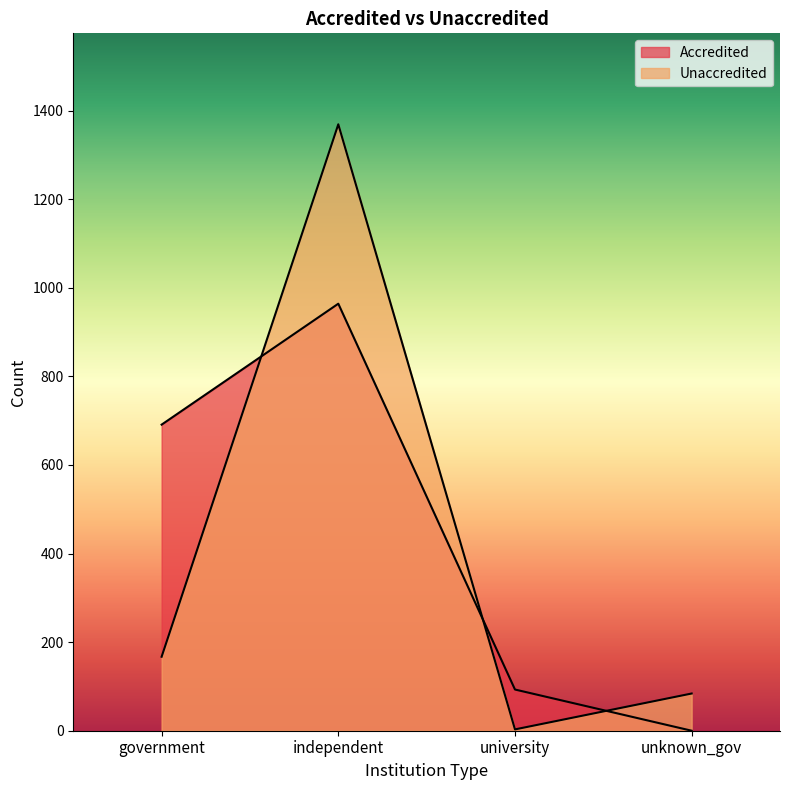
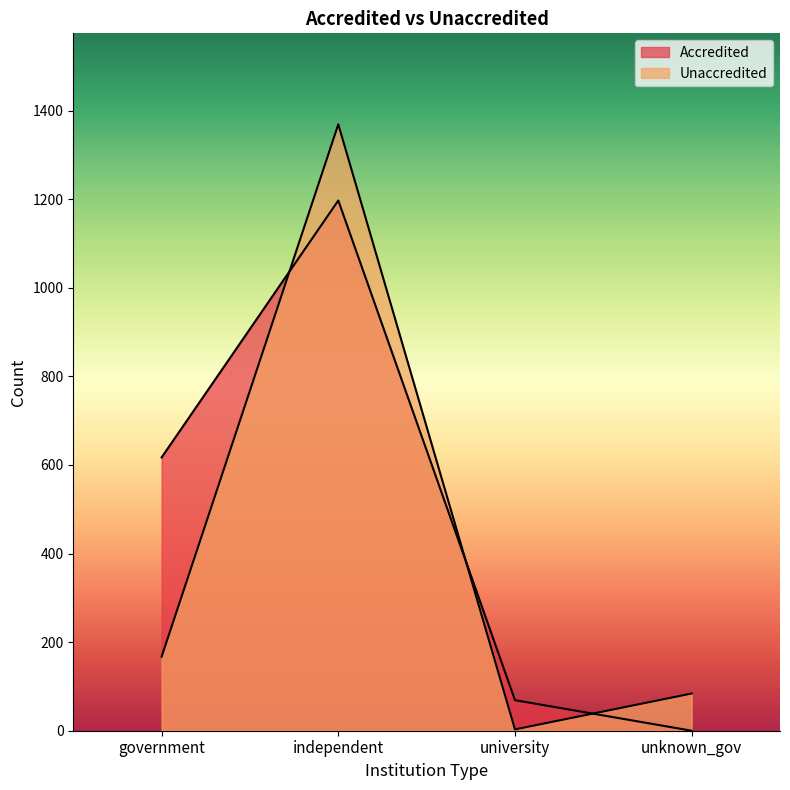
  {
    "Accredited": {
-     "government": 690,
-     "independent": 960,
-     "university": 90,
+     "government": 620,
+     "independent": 1200,
+     "university": 70,
      "unknown_gov": 0
    },
    "Unaccredited": {
      "government": 170,
      "independent": 1370,
      "university": 0,
      "unknown_gov": 80
    }
  }
